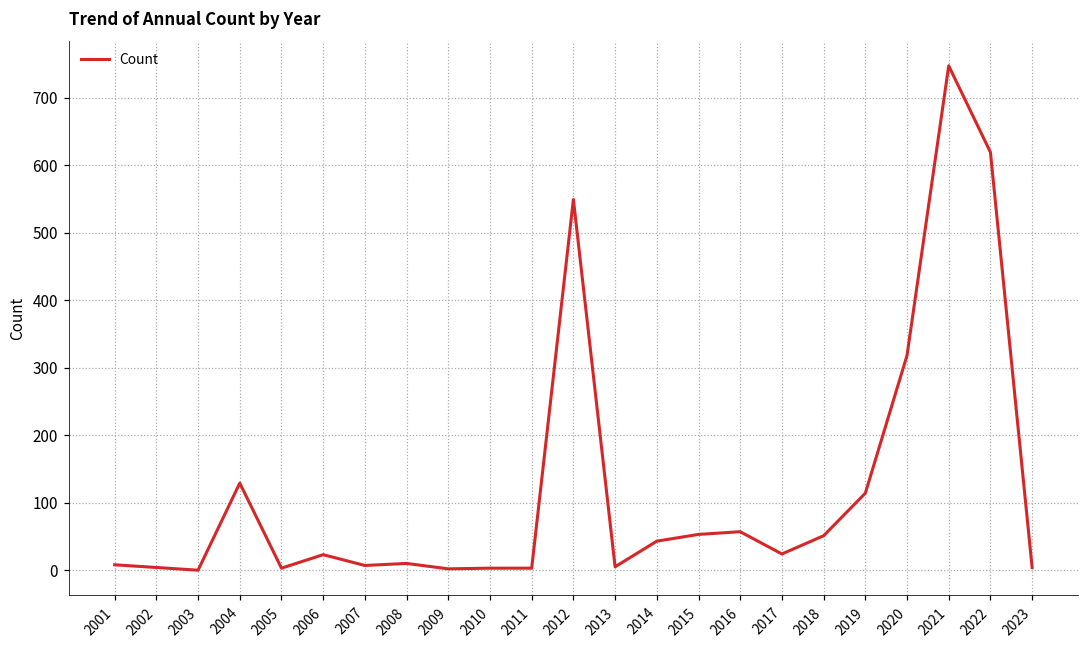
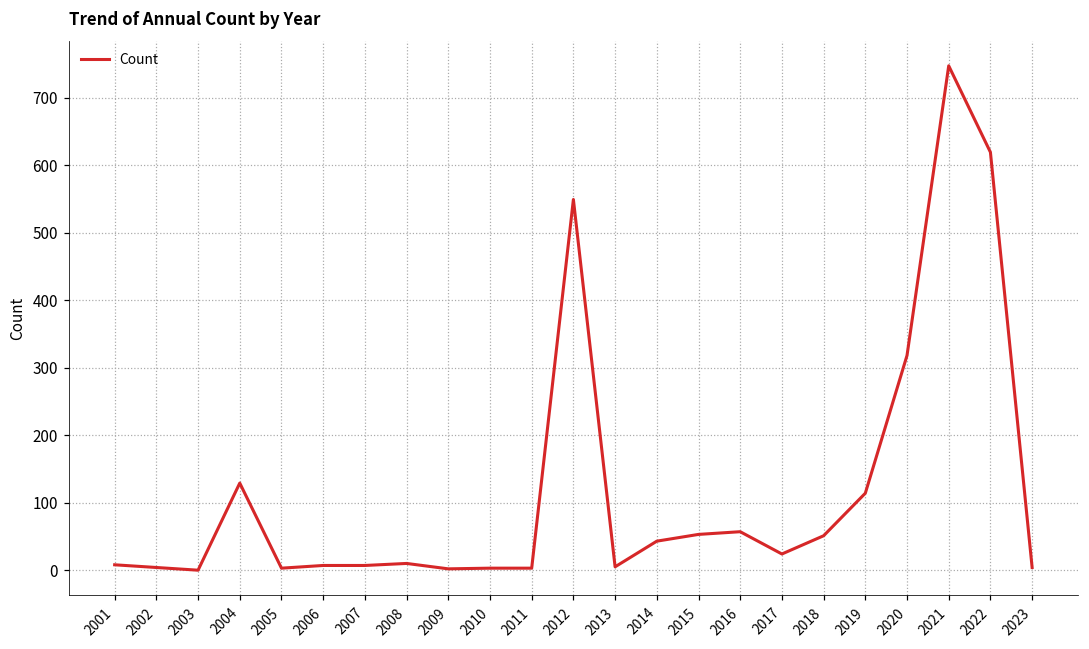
  {
    "2001": 10,
    "2002": 0,
    "2003": 0,
    "2004": 130,
    "2005": 0,
-   "2006": 20,
+   "2006": 10,
    "2007": 10,
    "2008": 10,
    "2009": 0,
    "2010": 0,
    "2011": 0,
    "2012": 550,
    "2013": 10,
    "2014": 40,
    "2015": 50,
    "2016": 60,
    "2017": 20,
    "2018": 50,
    "2019": 110,
    "2020": 320,
    "2021": 750,
    "2022": 620,
    "2023": 0
  }
